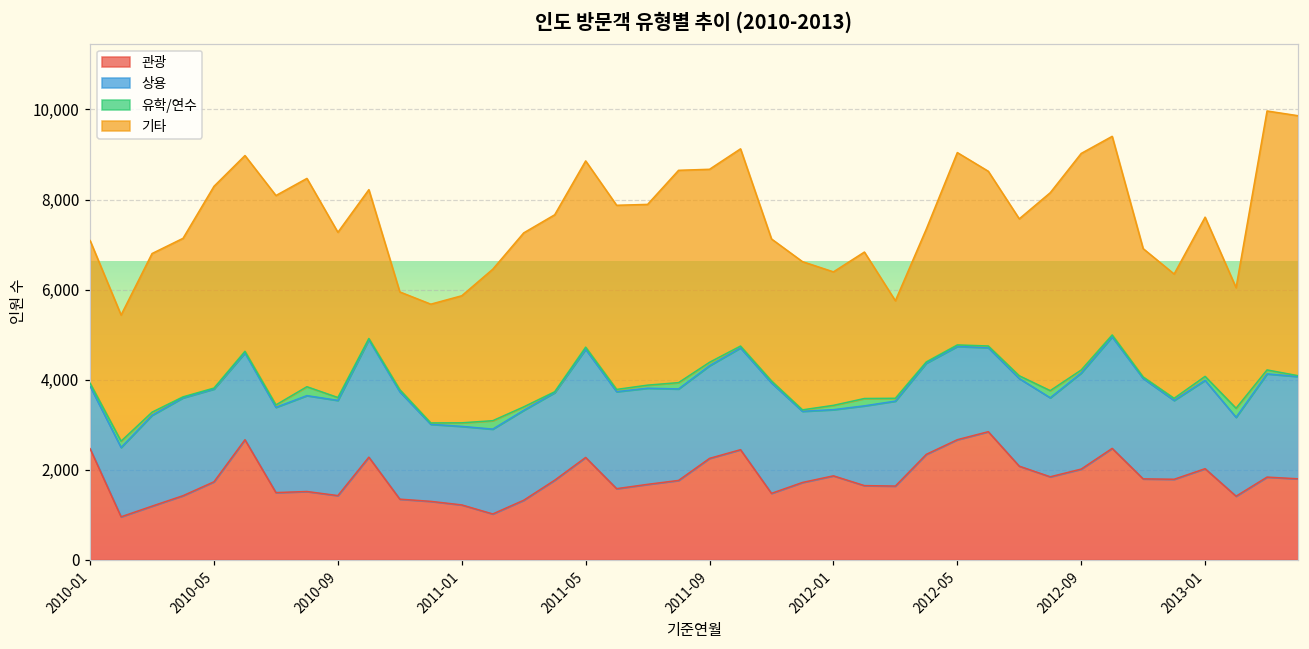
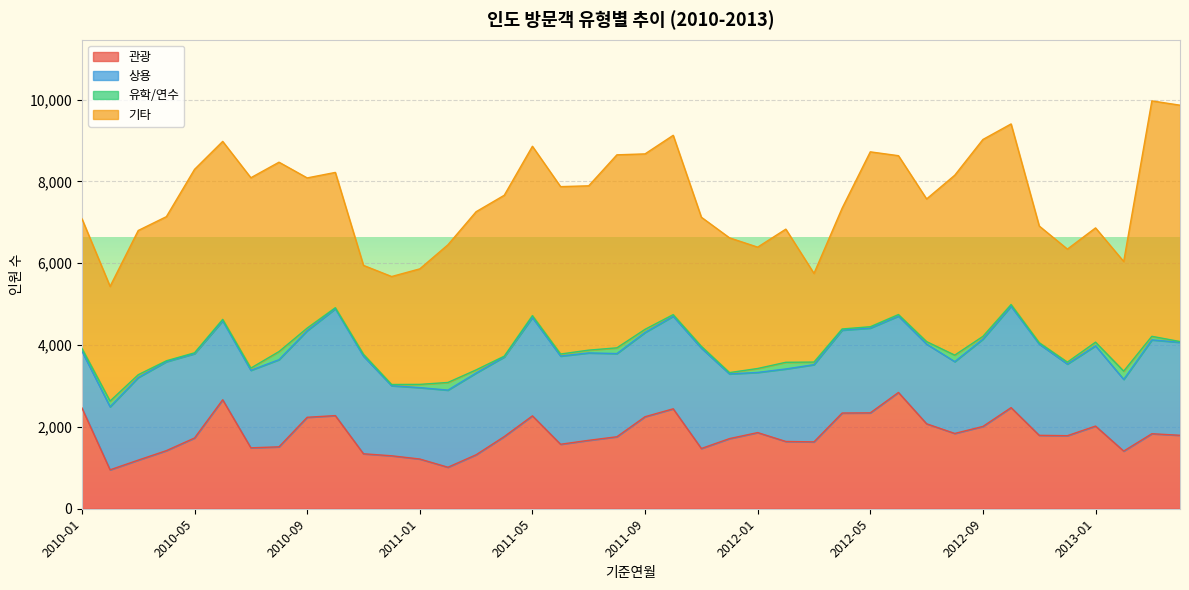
  {
    "관광": {
      "2010-01": "2,500",
      "2010-05": "1,700",
-     "2010-09": "1,400",
+     "2010-09": "2,200",
      "2011-01": "1,200",
      "2011-05": "2,300",
      "2011-09": "2,200",
      "2012-01": "1,900",
-     "2012-05": "2,700",
+     "2012-05": "2,300",
      "2012-09": "2,000",
      "2013-01": "2,000"
    },
    "상용": {
      "2010-01": "1,400",
      "2010-09": "2,100",
      "2011-01": "1,700",
      "2011-09": "2,100",
      "2012-01": "1,500",
      "2012-09": "2,100",
      "2013-01": "2,000"
    },
    "유학/연수": {
      "2010-01": "100",
      "2010-09": "100",
      "2011-01": "100",
      "2011-09": "100",
      "2012-01": "100",
      "2012-09": "100",
      "2013-01": "100"
    },
    "기타": {
      "2010-01": "3,200",
      "2010-05": "4,500",
      "2010-09": "3,700",
      "2011-01": "2,800",
      "2011-05": "4,100",
      "2011-09": "4,300",
      "2012-01": "3,000",
      "2012-05": "4,300",
      "2012-09": "4,800",
-     "2013-01": "3,500"
+     "2013-01": "2,800"
    }
  }
